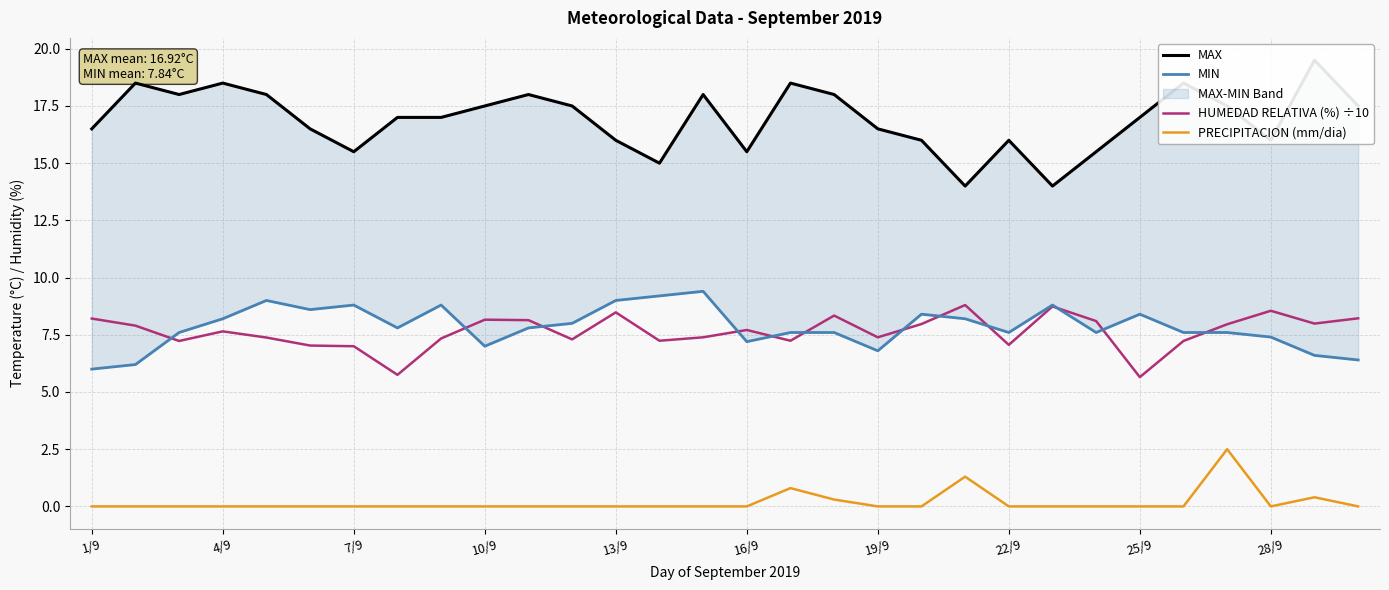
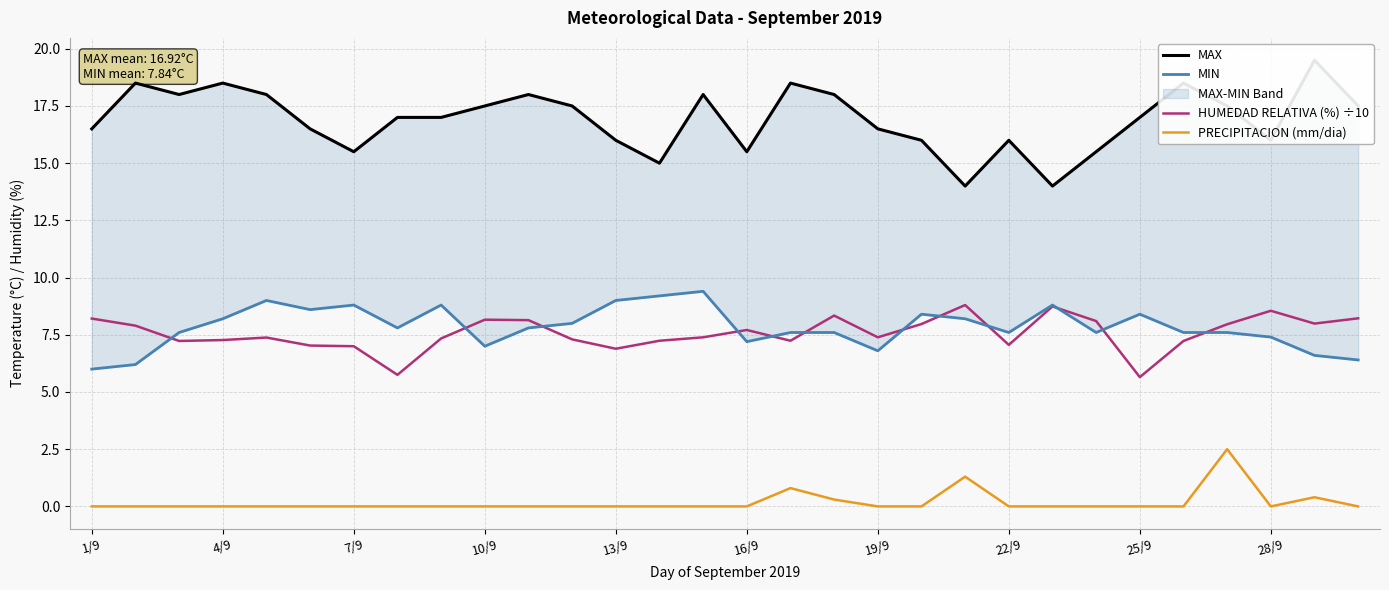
  {
    "HUMEDAD RELATIVA (%) ÷10": {
      "1/9": 8.2,
-     "4/9": 7.7,
+     "4/9": 7.3,
      "7/9": 7.0,
      "10/9": 8.2,
-     "13/9": 8.5,
+     "13/9": 6.9,
      "16/9": 7.7,
      "19/9": 7.4,
      "22/9": 7.1,
      "25/9": 5.7,
      "28/9": 8.6
    },
    "PRECIPITACION (mm/dia)": {
      "1/9": 0.0,
      "4/9": 0.0,
      "7/9": 0.0,
      "10/9": 0.0,
      "13/9": 0.0,
      "16/9": 0.0,
      "19/9": 0.0,
      "22/9": 0.0,
      "25/9": 0.0,
      "28/9": 0.0
    }
  }
